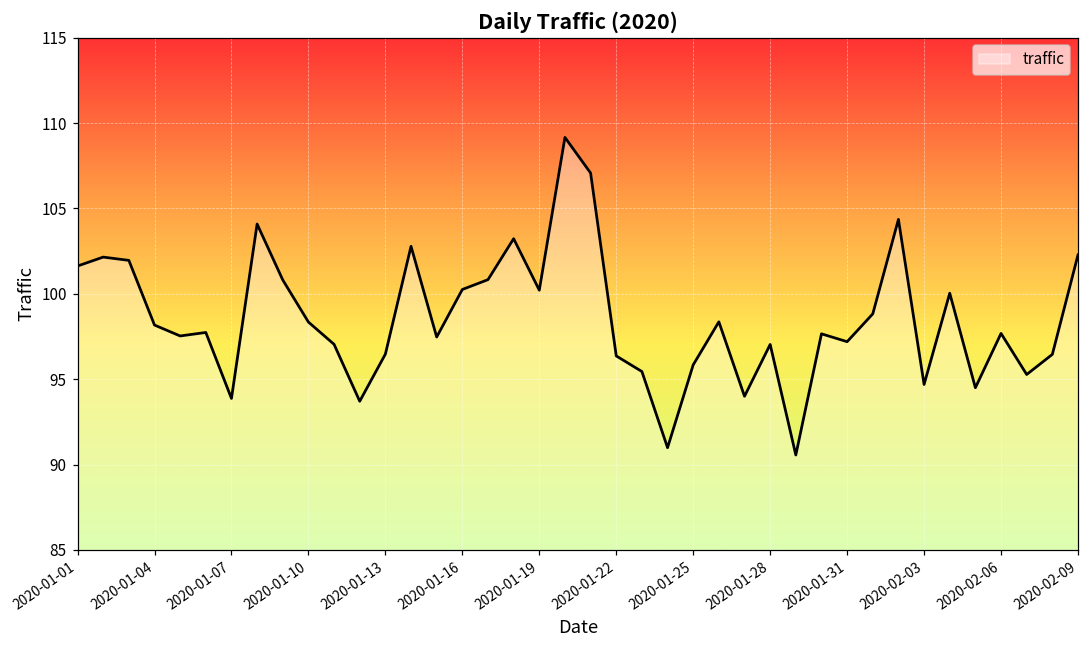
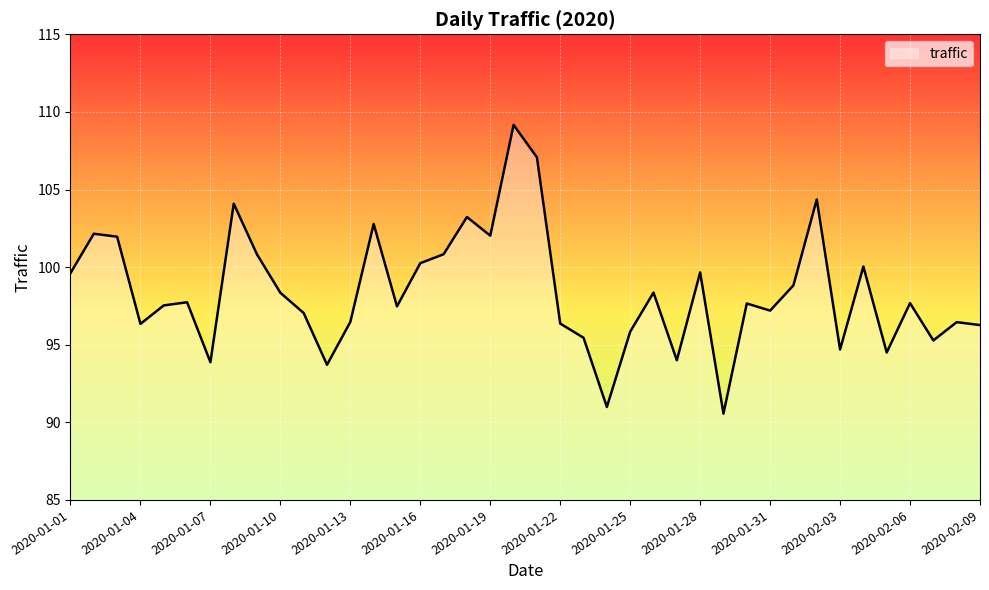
  {
-   "2020-01-01": 101.6,
-   "2020-01-04": 98.2,
+   "2020-01-01": 99.6,
+   "2020-01-04": 96.3,
    "2020-01-07": 93.9,
    "2020-01-10": 98.3,
    "2020-01-13": 96.5,
    "2020-01-16": 100.3,
-   "2020-01-19": 100.2,
+   "2020-01-19": 102.0,
    "2020-01-22": 96.4,
    "2020-01-25": 95.8,
-   "2020-01-28": 97.0,
+   "2020-01-28": 99.7,
    "2020-01-31": 97.2,
    "2020-02-03": 94.7,
    "2020-02-06": 97.7,
-   "2020-02-09": 102.3
+   "2020-02-09": 96.3
  }
